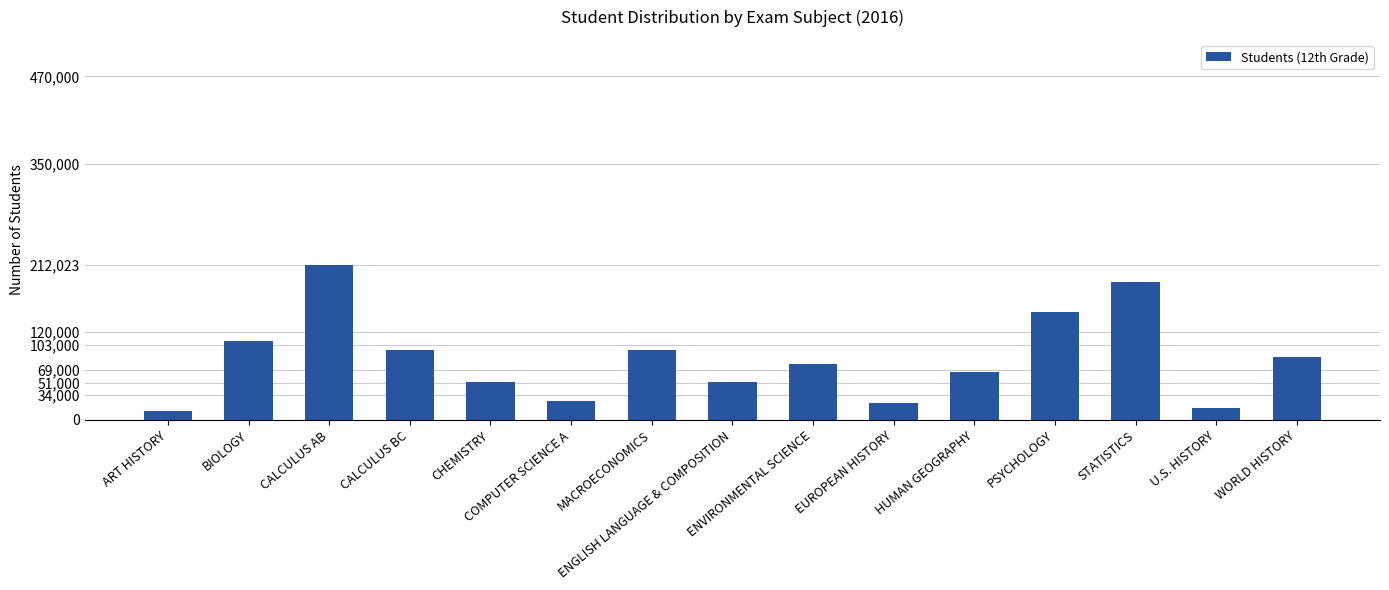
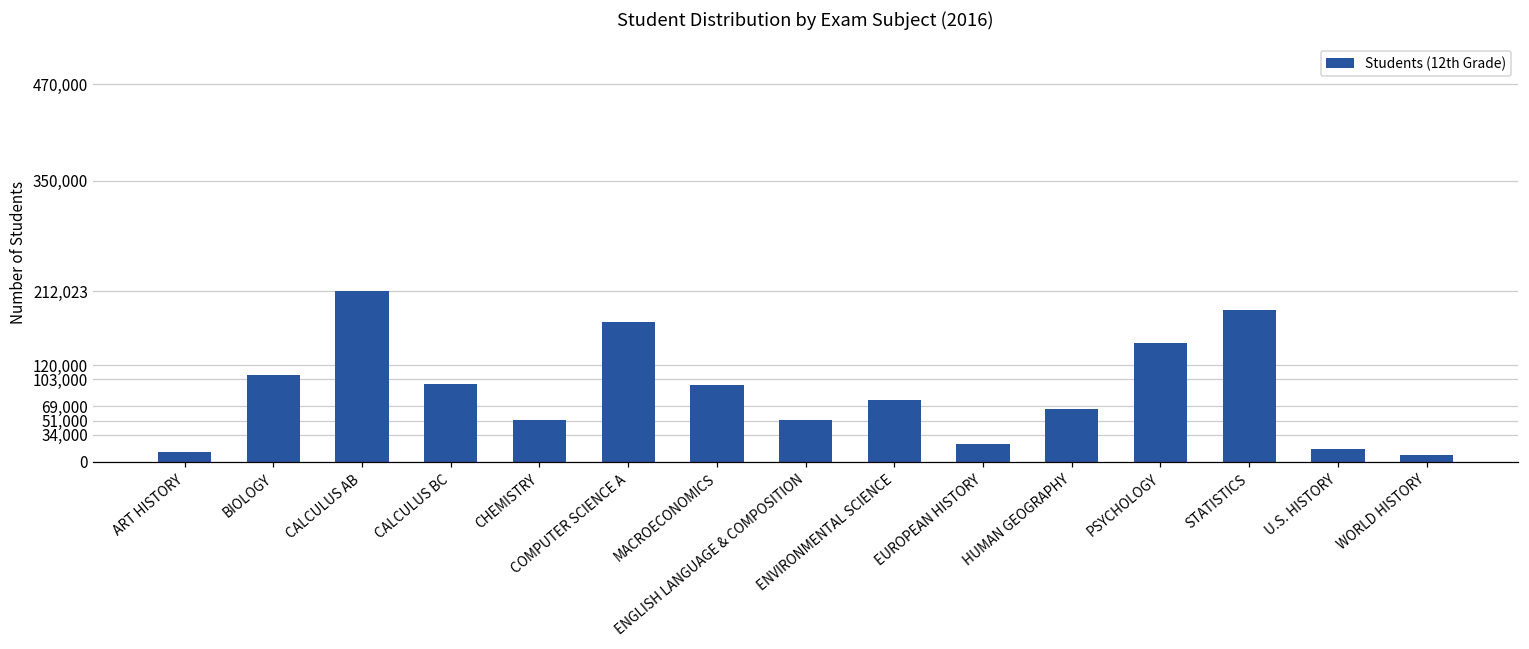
  {
    "ART HISTORY": "10,000",
    "BIOLOGY": "110,000",
    "CALCULUS AB": "210,000",
    "CALCULUS BC": "100,000",
    "CHEMISTRY": "50,000",
-   "COMPUTER SCIENCE A": "30,000",
+   "COMPUTER SCIENCE A": "170,000",
    "MACROECONOMICS": "100,000",
    "ENGLISH LANGUAGE & COMPOSITION": "50,000",
    "ENVIRONMENTAL SCIENCE": "80,000",
    "EUROPEAN HISTORY": "20,000",
    "HUMAN GEOGRAPHY": "70,000",
    "PSYCHOLOGY": "150,000",
    "STATISTICS": "190,000",
    "U.S. HISTORY": "20,000",
-   "WORLD HISTORY": "90,000"
+   "WORLD HISTORY": "10,000"
  }
